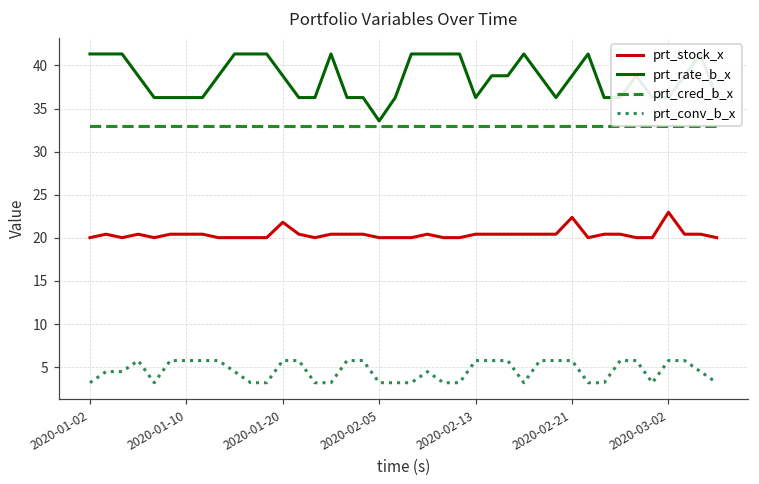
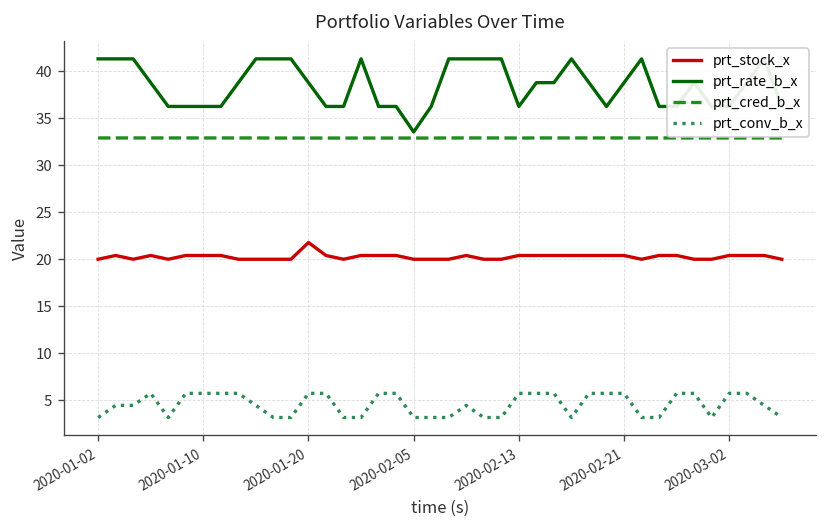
  {
    "prt_stock_x": {
      "2020-01-02": 20,
      "2020-01-10": 20,
      "2020-01-20": 22,
      "2020-02-05": 20,
      "2020-02-13": 20,
-     "2020-02-21": 22,
-     "2020-03-02": 23
+     "2020-02-21": 20,
+     "2020-03-02": 20
    },
    "prt_rate_b_x": {
      "2020-01-02": 41,
      "2020-01-10": 36,
      "2020-01-20": 39,
      "2020-02-05": 34,
      "2020-02-13": 36,
      "2020-02-21": 39
    }
  }
